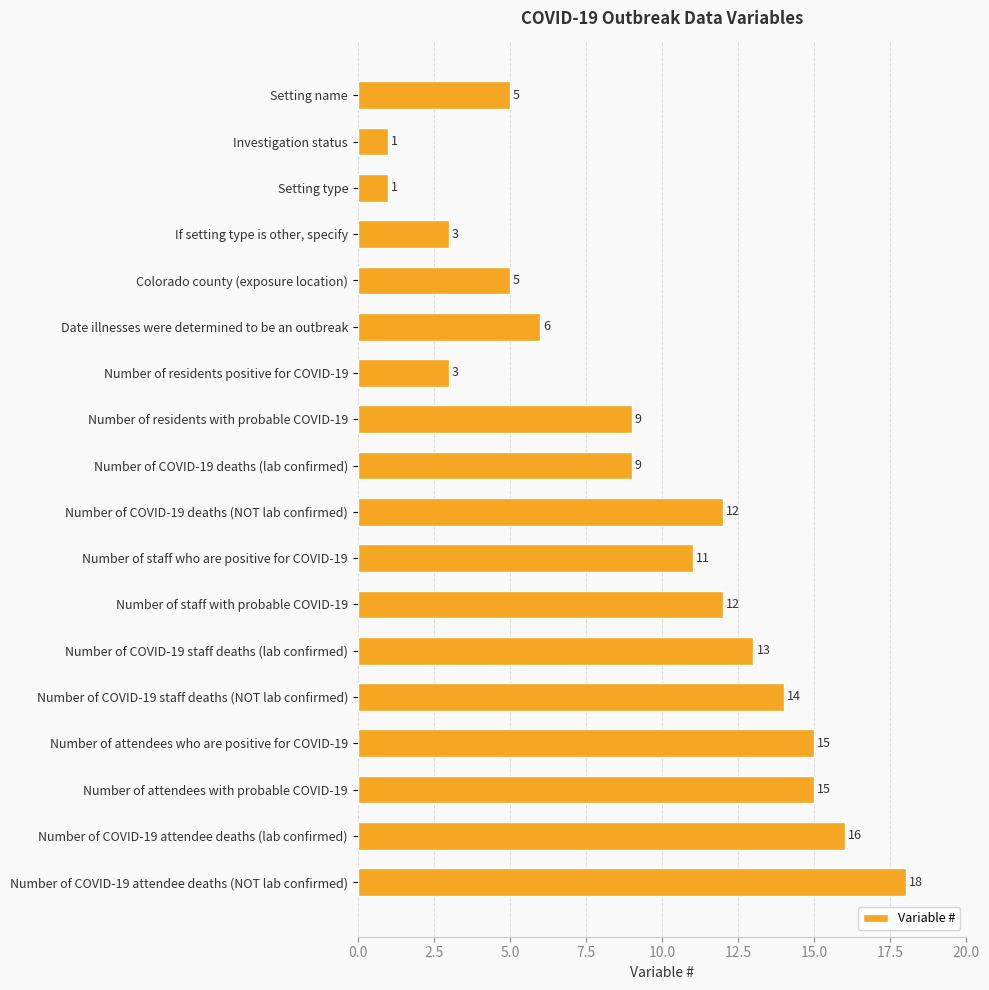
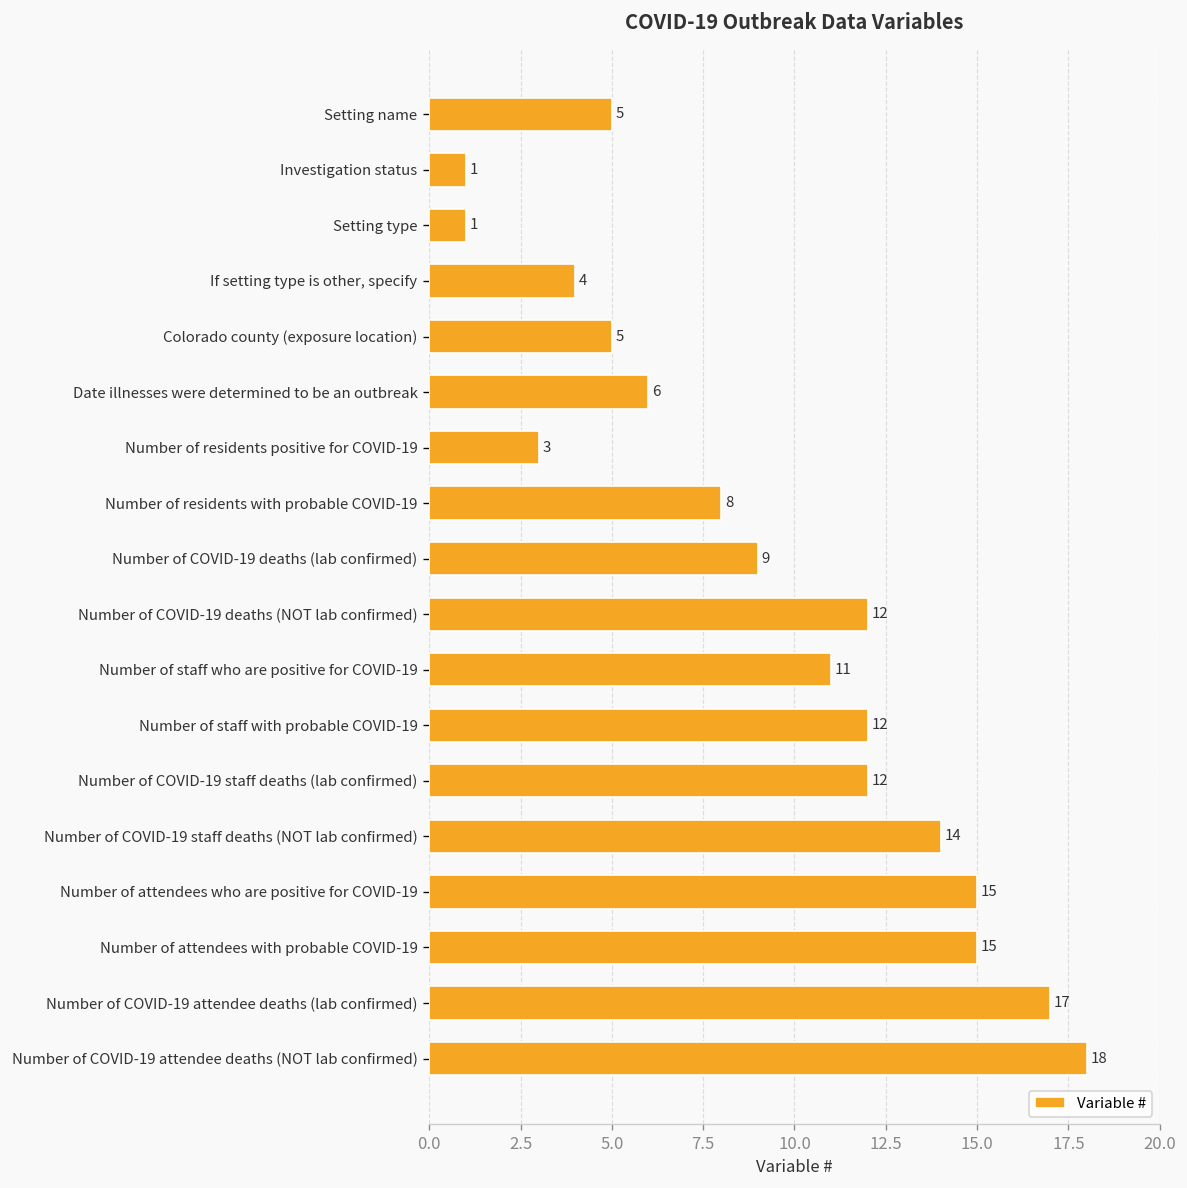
  {
    "Setting name": 5,
    "Investigation status": 1,
    "Setting type": 1,
-   "If setting type is other, specify": 3,
+   "If setting type is other, specify": 4,
    "Colorado county (exposure location)": 5,
    "Date illnesses were determined to be an outbreak": 6,
    "Number of residents positive for COVID-19": 3,
-   "Number of residents with probable COVID-19": 9,
+   "Number of residents with probable COVID-19": 8,
    "Number of COVID-19 deaths (lab confirmed)": 9,
    "Number of COVID-19 deaths (NOT lab confirmed)": 12,
    "Number of staff who are positive for COVID-19": 11,
    "Number of staff with probable COVID-19": 12,
-   "Number of COVID-19 staff deaths (lab confirmed)": 13,
+   "Number of COVID-19 staff deaths (lab confirmed)": 12,
    "Number of COVID-19 staff deaths (NOT lab confirmed)": 14,
    "Number of attendees who are positive for COVID-19": 15,
    "Number of attendees with probable COVID-19": 15,
-   "Number of COVID-19 attendee deaths (lab confirmed)": 16,
+   "Number of COVID-19 attendee deaths (lab confirmed)": 17,
    "Number of COVID-19 attendee deaths (NOT lab confirmed)": 18
  }
